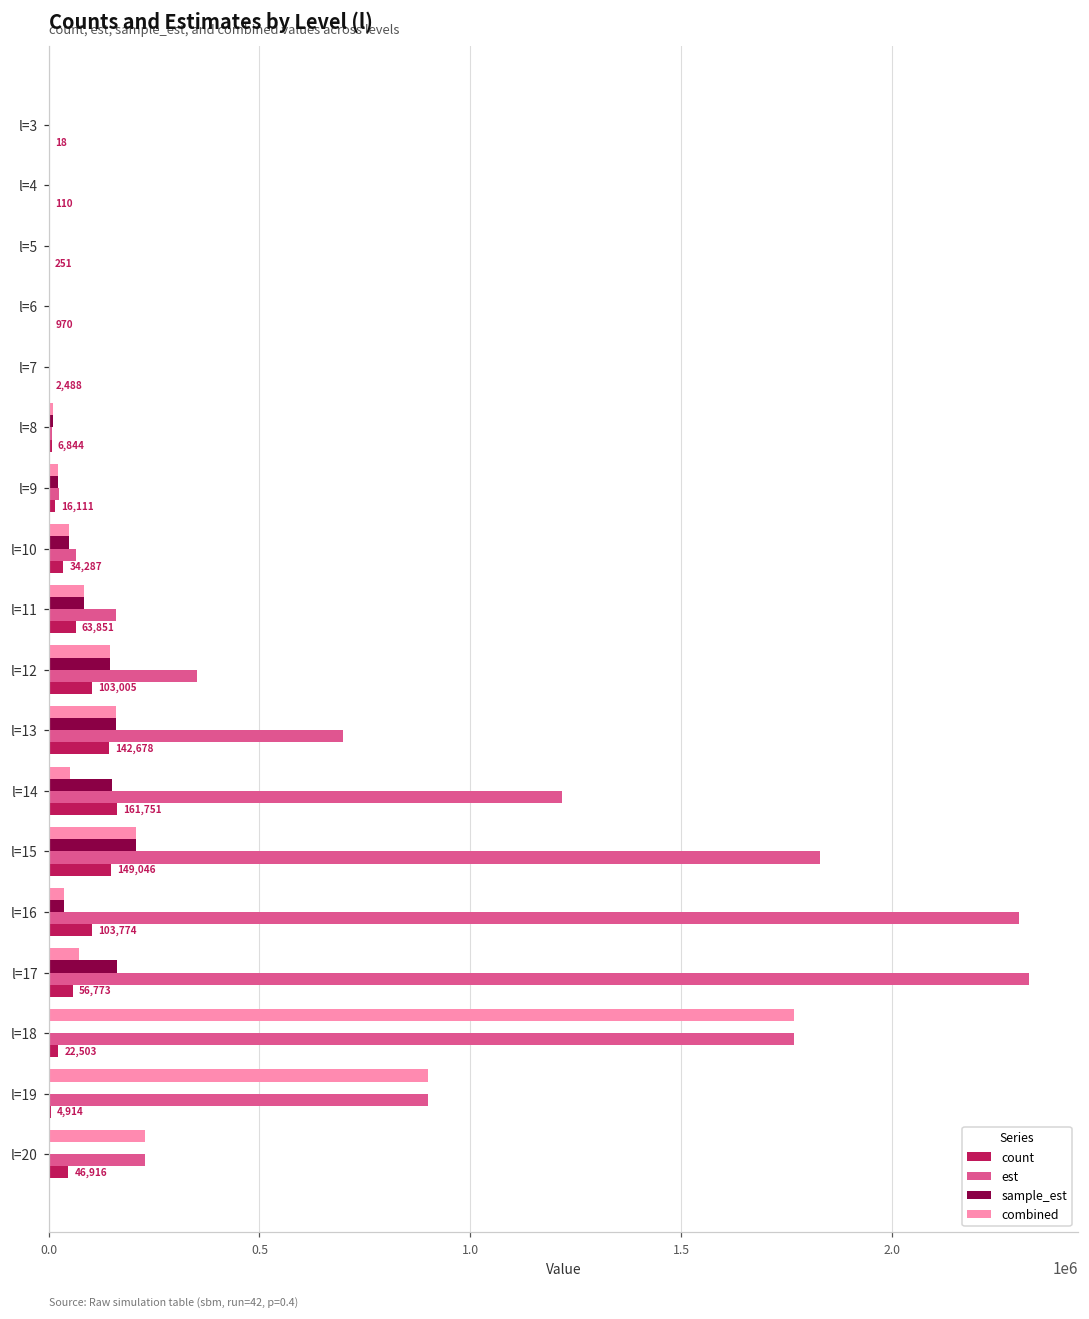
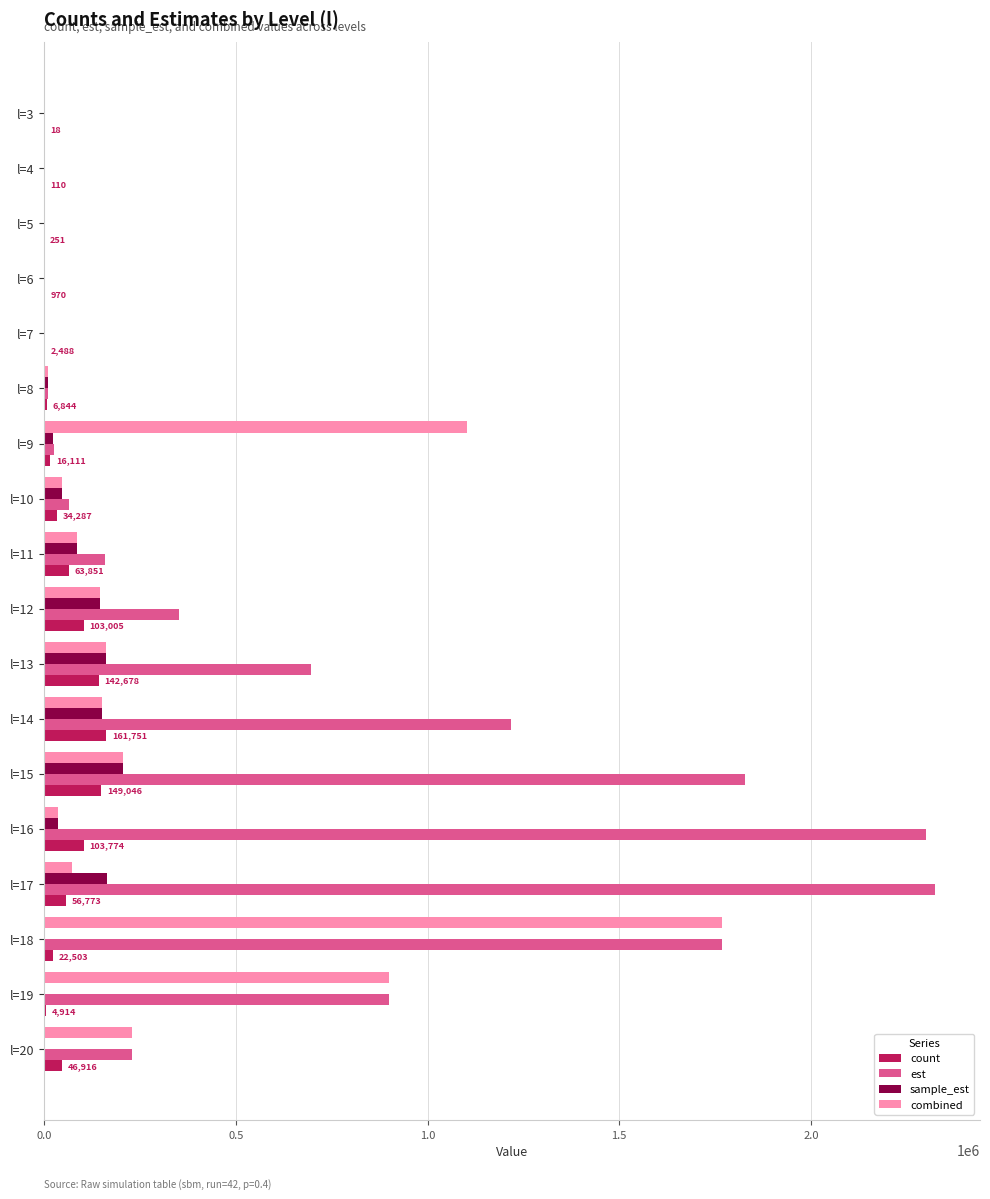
  {
    "count": {
      "l=3": "18",
      "l=4": "110",
      "l=5": "251",
      "l=6": "970",
      "l=7": "2,488",
      "l=8": "6,844",
      "l=9": "16,111",
      "l=10": "34,287",
      "l=11": "63,851",
      "l=12": "103,005",
      "l=13": "142,678",
      "l=14": "161,751",
      "l=15": "149,046",
      "l=16": "103,774",
      "l=17": "56,773",
      "l=18": "22,503",
      "l=19": "4,914",
      "l=20": "46,916"
    },
    "est": {
      "l=8": "10000",
      "l=9": "20000",
      "l=10": "70000",
      "l=11": "160000",
      "l=12": "350000",
      "l=13": "700000",
      "l=14": "1220000",
      "l=15": "1830000",
      "l=16": "2300000",
      "l=17": "2320000",
      "l=18": "1770000",
      "l=19": "900000",
      "l=20": "230000"
    },
    "sample_est": {
      "l=8": "10000",
      "l=9": "20000",
      "l=10": "50000",
      "l=11": "80000",
      "l=12": "140000",
      "l=13": "160000",
      "l=14": "150000",
      "l=15": "210000",
      "l=16": "40000",
      "l=17": "160000",
      "l=18": "0",
      "l=19": "0",
      "l=20": "0"
    },
    "combined": {
      "l=8": "10000",
-     "l=9": "20000",
+     "l=9": "1100000",
      "l=10": "50000",
      "l=11": "80000",
      "l=12": "140000",
      "l=13": "160000",
-     "l=14": "50000",
+     "l=14": "150000",
      "l=15": "210000",
      "l=16": "40000",
      "l=17": "70000",
      "l=18": "1770000",
      "l=19": "900000",
      "l=20": "230000"
    }
  }
